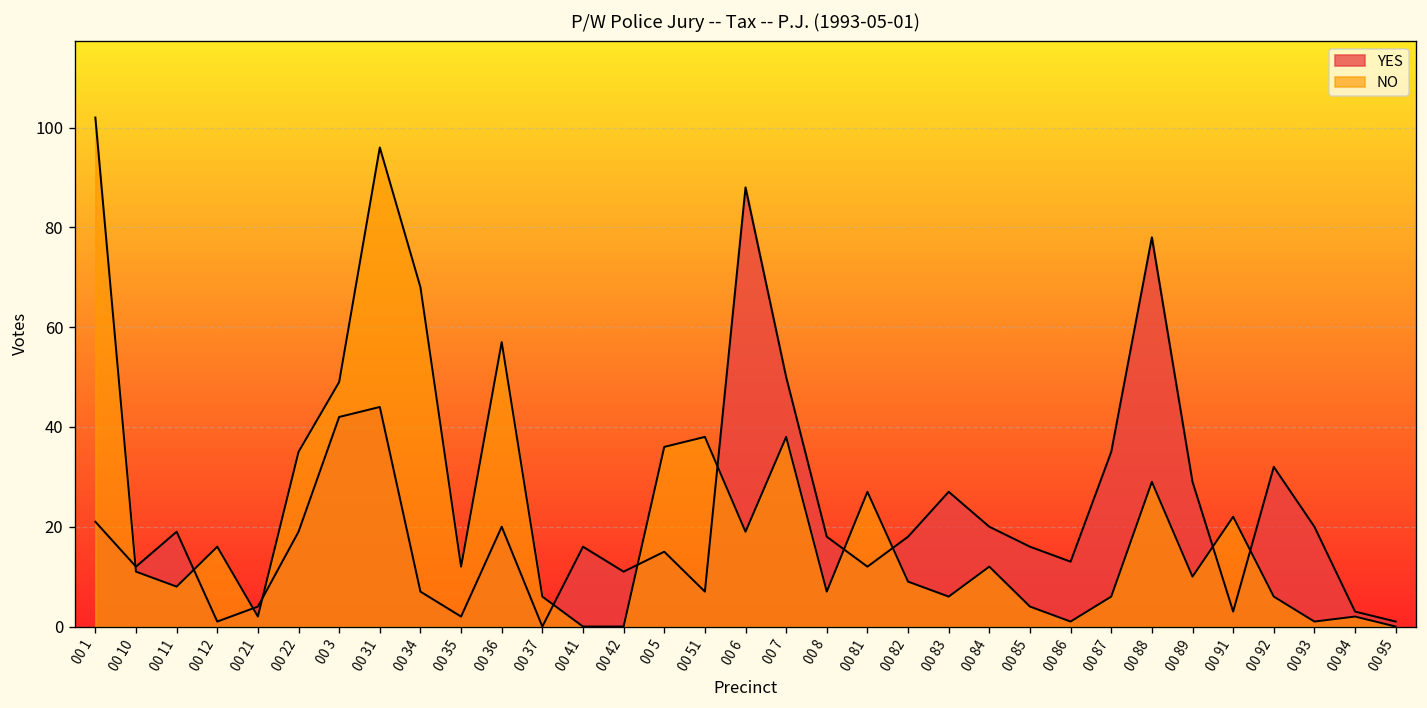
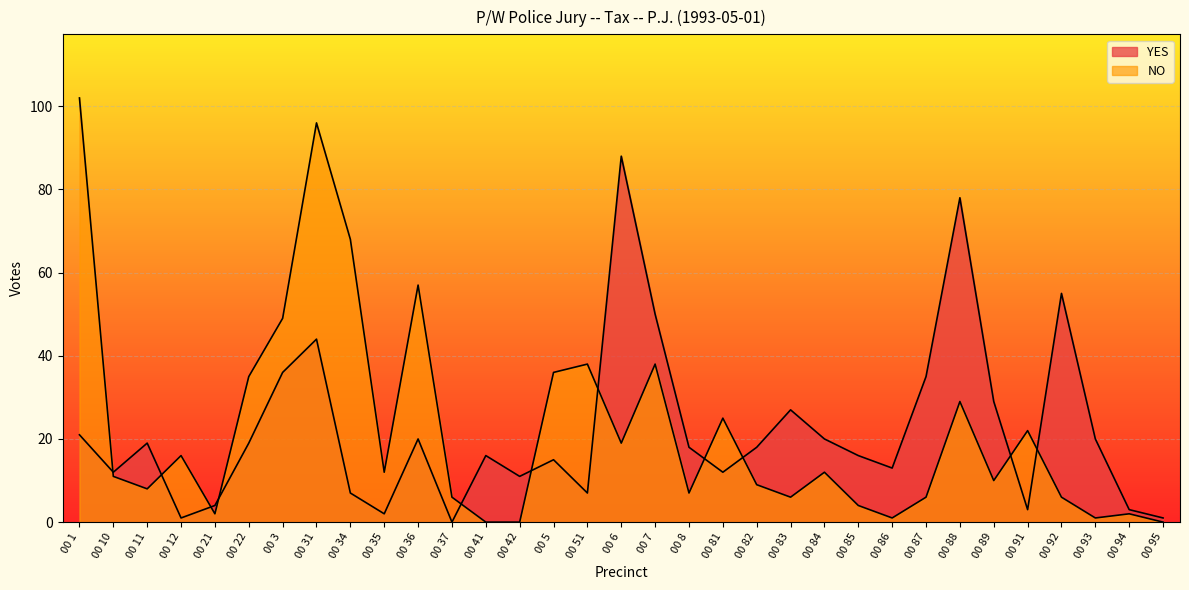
  {
    "YES": {
      "00 1": 21,
      "00 10": 12,
      "00 11": 19,
      "00 12": 1,
      "00 21": 4,
      "00 22": 19,
-     "00 3": 42,
+     "00 3": 36,
      "00 31": 44,
      "00 34": 7,
      "00 35": 2,
      "00 36": 20,
      "00 37": 0,
      "00 41": 16,
      "00 42": 11,
      "00 5": 15,
      "00 51": 7,
      "00 6": 88,
      "00 7": 50,
      "00 8": 18,
      "00 81": 12,
      "00 82": 18,
      "00 83": 27,
      "00 84": 20,
      "00 85": 16,
      "00 86": 13,
      "00 87": 35,
      "00 88": 78,
      "00 89": 29,
      "00 91": 3,
-     "00 92": 32,
+     "00 92": 55,
      "00 93": 20,
      "00 94": 3,
      "00 95": 1
    },
    "NO": {
      "00 1": 102,
      "00 10": 11,
      "00 11": 8,
      "00 12": 16,
      "00 21": 2,
      "00 22": 35,
      "00 3": 49,
      "00 31": 96,
      "00 34": 68,
      "00 35": 12,
      "00 36": 57,
      "00 37": 6,
      "00 41": 0,
      "00 42": 0,
      "00 5": 36,
      "00 51": 38,
      "00 6": 19,
      "00 7": 38,
      "00 8": 7,
-     "00 81": 27,
+     "00 81": 25,
      "00 82": 9,
      "00 83": 6,
      "00 84": 12,
      "00 85": 4,
      "00 86": 1,
      "00 87": 6,
      "00 88": 29,
      "00 89": 10,
      "00 91": 22,
      "00 92": 6,
      "00 93": 1,
      "00 94": 2,
      "00 95": 0
    }
  }
